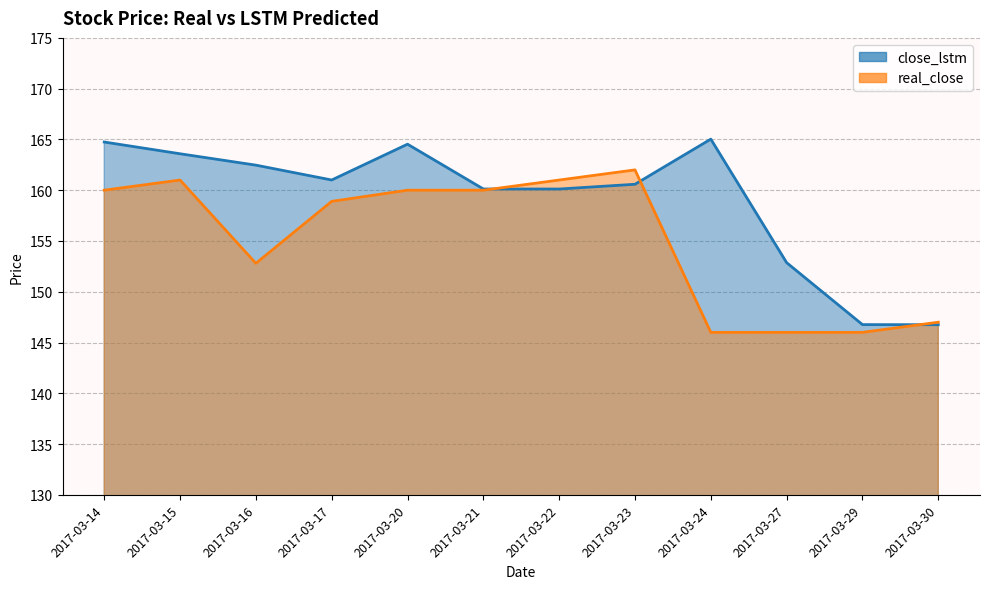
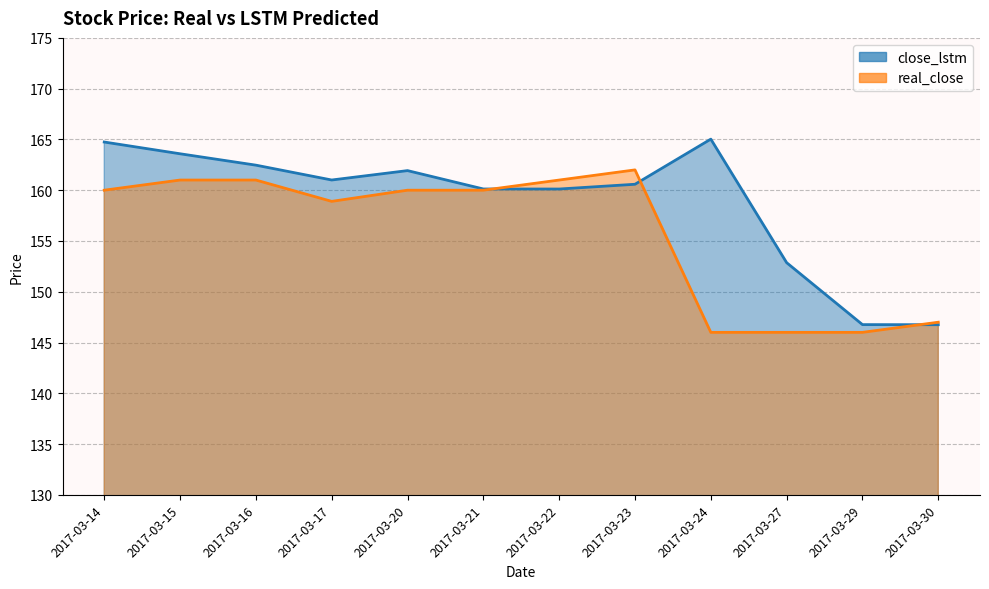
  {
    "close_lstm": {
      "2017-03-14": 164.7,
      "2017-03-15": 163.6,
      "2017-03-16": 162.5,
      "2017-03-17": 161.0,
-     "2017-03-20": 164.5,
+     "2017-03-20": 161.9,
      "2017-03-22": 160.1,
      "2017-03-23": 160.6,
      "2017-03-24": 165.0,
      "2017-03-27": 152.9,
      "2017-03-29": 146.8
    },
    "real_close": {
      "2017-03-14": 160.0,
      "2017-03-15": 161.0,
-     "2017-03-16": 152.8,
+     "2017-03-16": 161.0,
      "2017-03-17": 158.9,
      "2017-03-20": 160.0,
      "2017-03-22": 161.0,
      "2017-03-23": 162.0,
      "2017-03-24": 146.0,
      "2017-03-27": 146.0,
      "2017-03-29": 146.0
    }
  }
